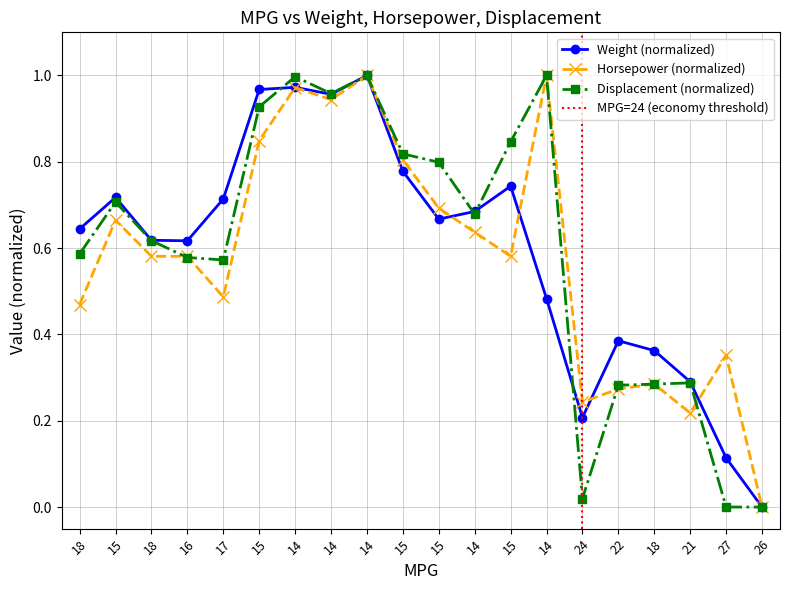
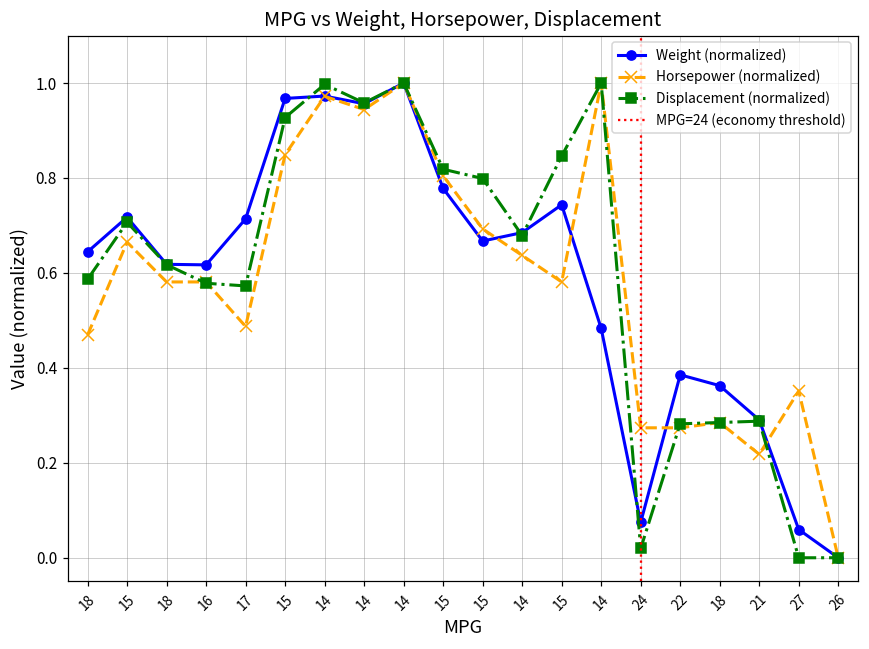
  {
    "Weight (normalized)": {
      "16": 0.62,
      "17": 0.71,
-     "24": 0.21,
+     "24": 0.07,
      "22": 0.39,
-     "27": 0.11
+     "27": 0.06
    },
    "Horsepower (normalized)": {
      "17": 0.49,
-     "24": 0.24,
+     "24": 0.27,
      "22": 0.27,
      "21": 0.22,
      "27": 0.35
    },
    "Displacement (normalized)": {
      "17": 0.57,
      "24": 0.02,
      "22": 0.28,
      "27": 0.00
    }
  }
